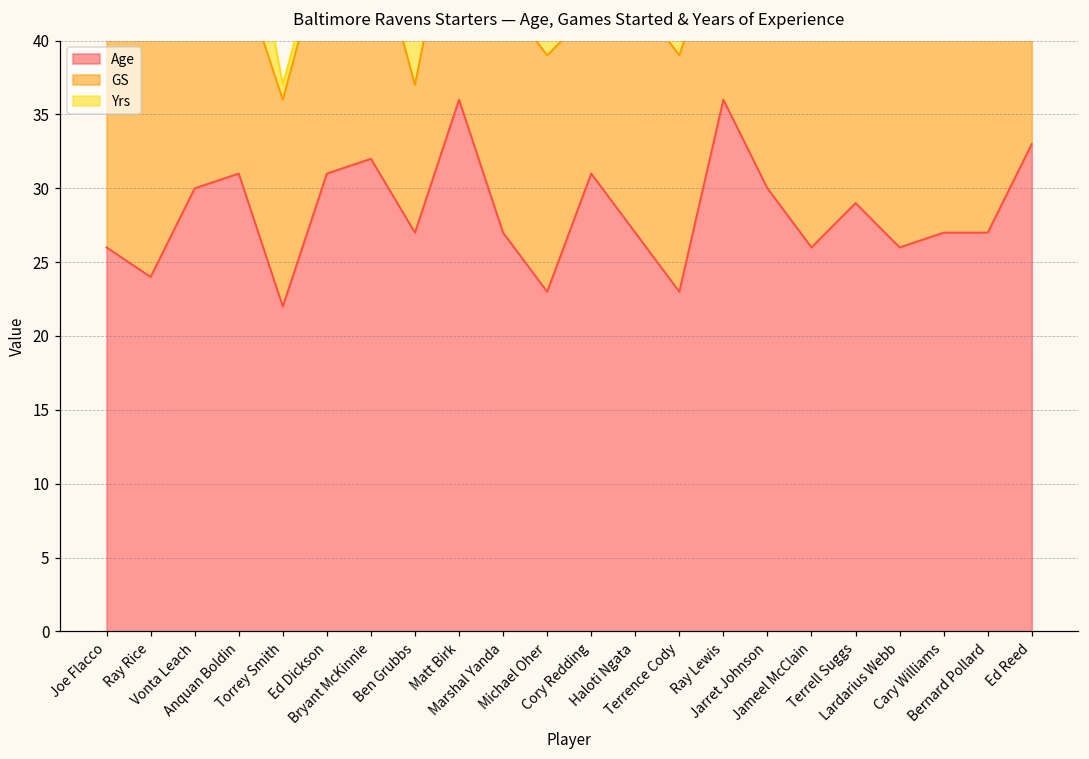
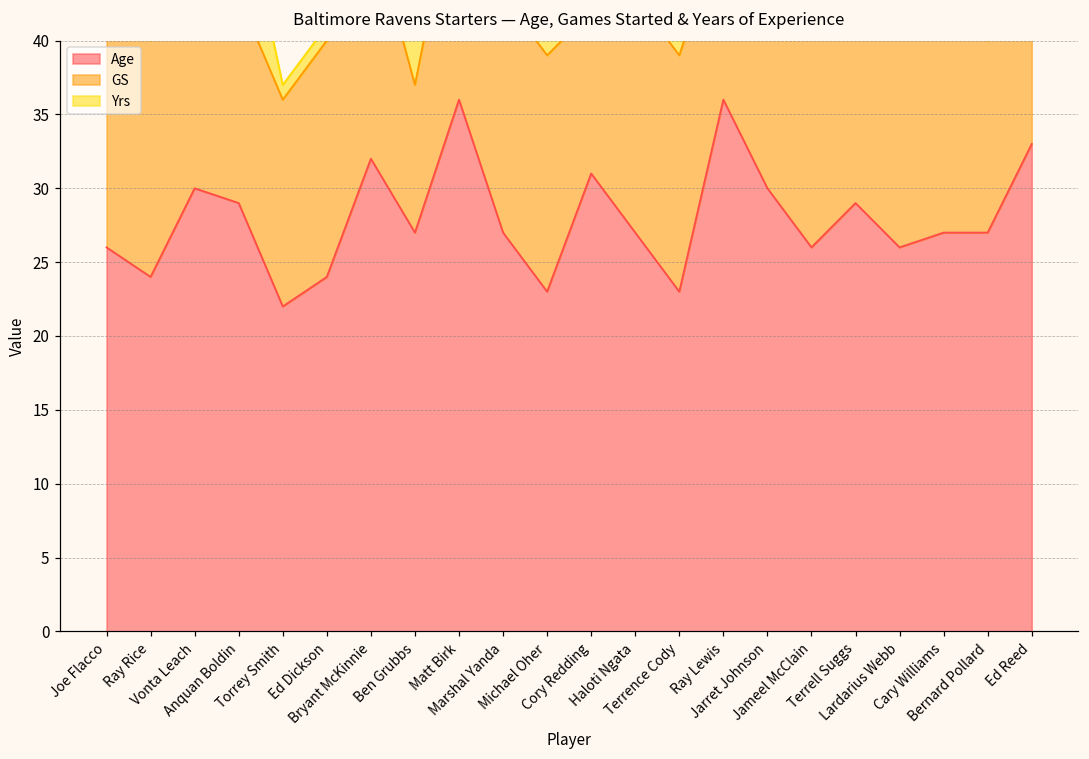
  {
    "Age": {
      "Joe Flacco": 26,
      "Ray Rice": 24,
      "Vonta Leach": 30,
-     "Anquan Boldin": 31,
+     "Anquan Boldin": 29,
      "Torrey Smith": 22,
-     "Ed Dickson": 31,
+     "Ed Dickson": 24,
      "Bryant McKinnie": 32,
      "Ben Grubbs": 27,
      "Matt Birk": 36,
      "Marshal Yanda": 27,
      "Michael Oher": 23,
      "Cory Redding": 31,
      "Haloti Ngata": 27,
      "Terrence Cody": 23,
      "Ray Lewis": 36,
      "Jarret Johnson": 30,
      "Jameel McClain": 26,
      "Terrell Suggs": 29,
      "Lardarius Webb": 26,
      "Cary Williams": 27,
      "Bernard Pollard": 27,
      "Ed Reed": 33
    }
  }
